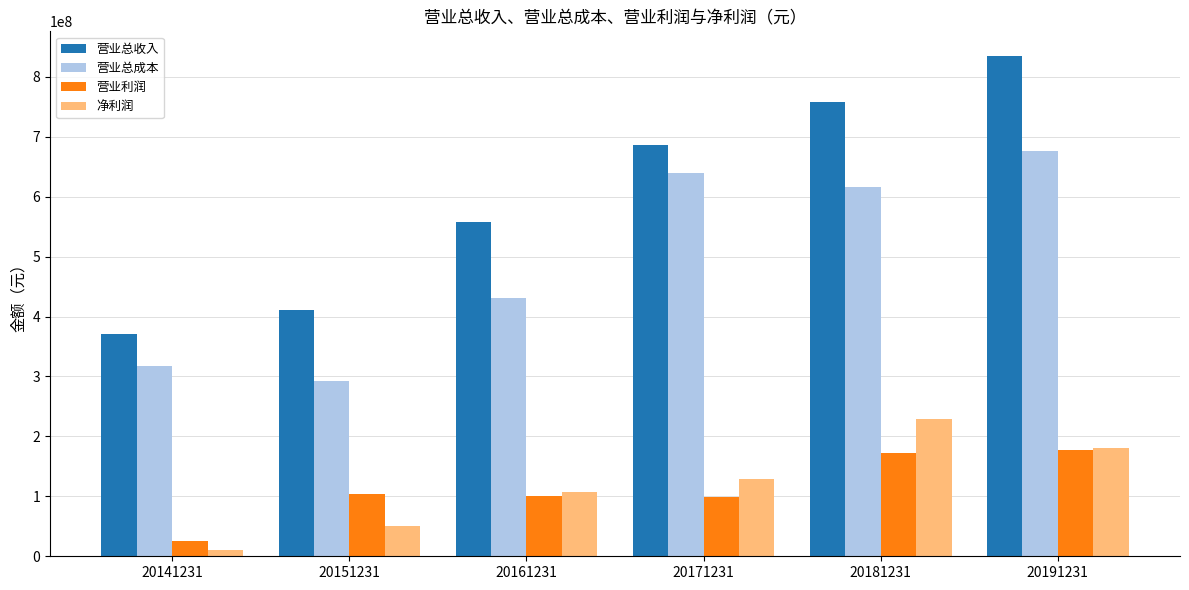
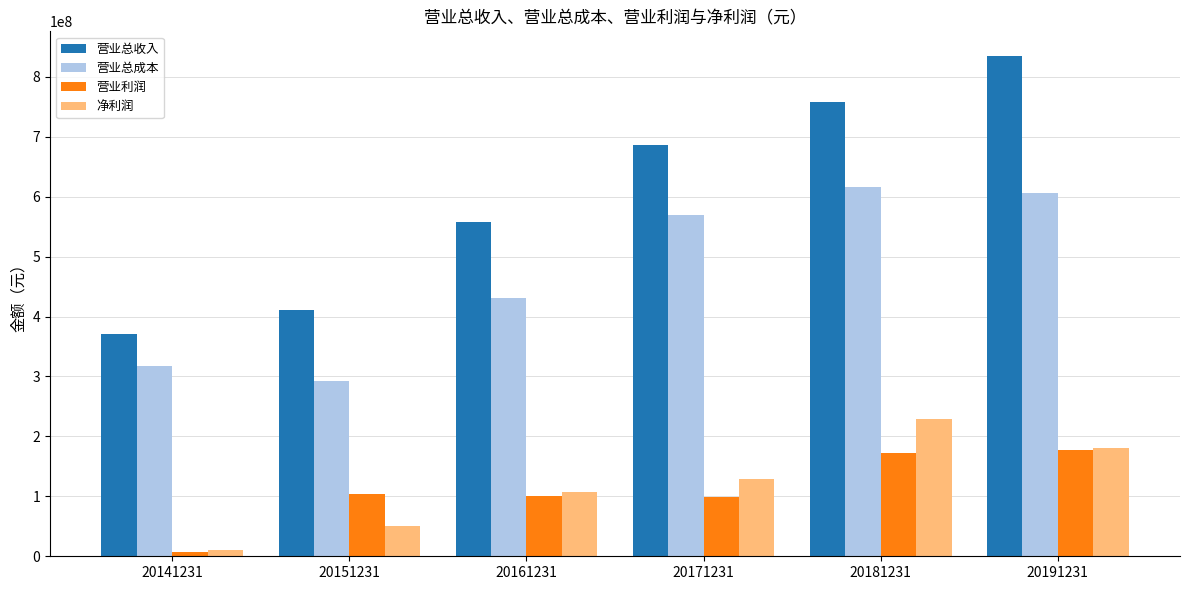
  {
    "营业总收入": {
      "20141231": 370000000,
      "20151231": 410000000,
      "20161231": 560000000,
      "20171231": 690000000,
      "20181231": 760000000,
      "20191231": 830000000
    },
    "营业总成本": {
      "20141231": 320000000,
      "20151231": 290000000,
      "20161231": 430000000,
-     "20171231": 640000000,
+     "20171231": 570000000,
      "20181231": 620000000,
-     "20191231": 680000000
+     "20191231": 610000000
    },
    "营业利润": {
-     "20141231": 30000000,
+     "20141231": 10000000,
      "20151231": 100000000,
      "20161231": 100000000,
      "20171231": 100000000,
      "20181231": 170000000,
      "20191231": 180000000
    },
    "净利润": {
      "20141231": 10000000,
      "20151231": 50000000,
      "20161231": 110000000,
      "20171231": 130000000,
      "20181231": 230000000,
      "20191231": 180000000
    }
  }
